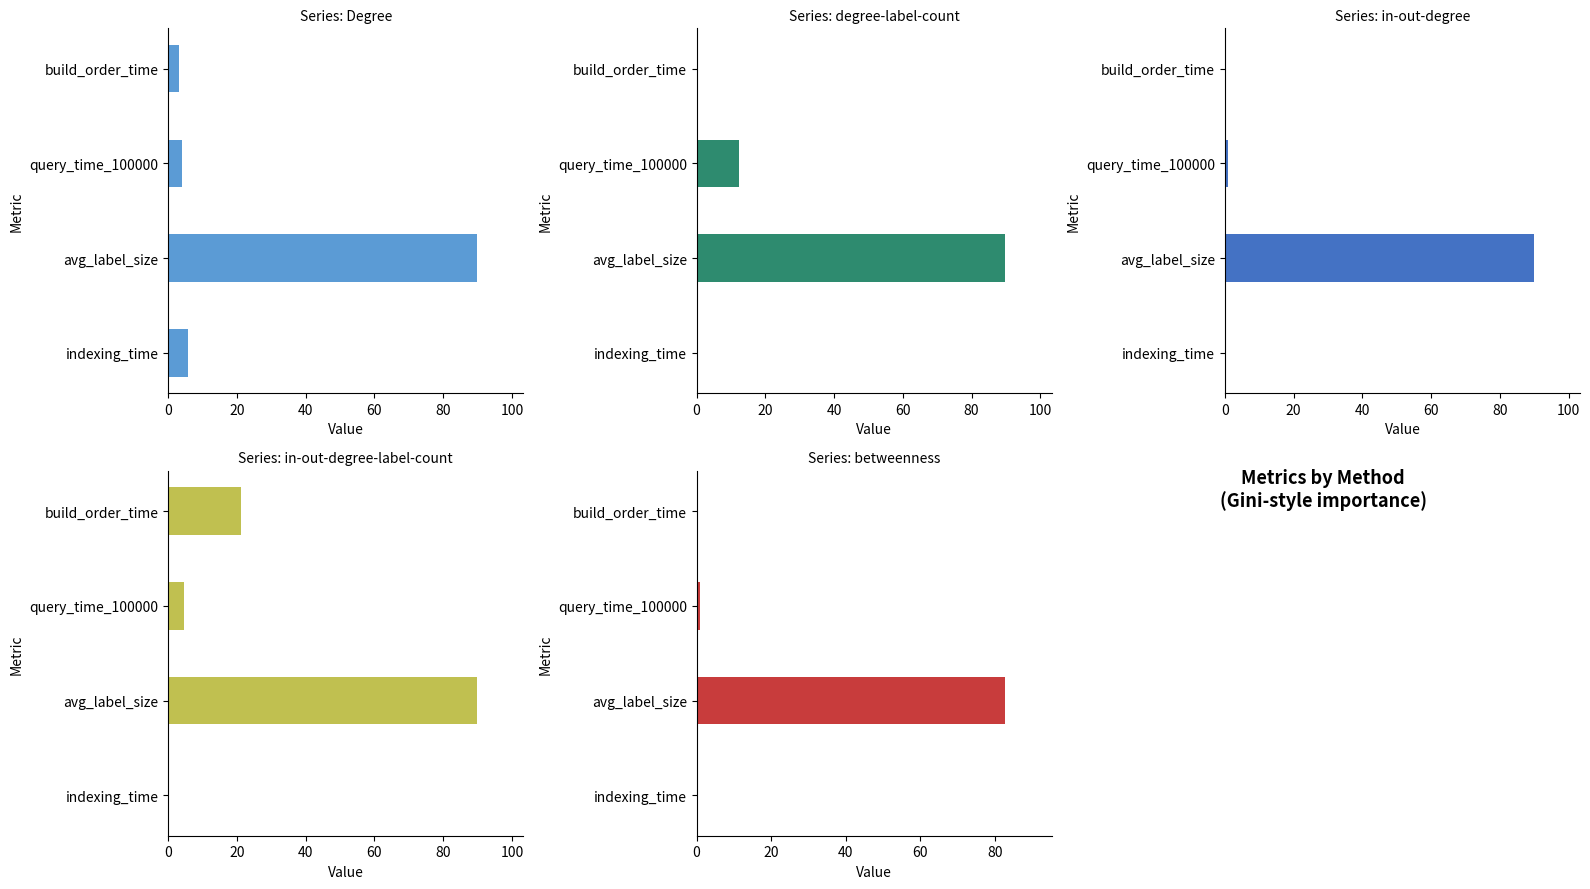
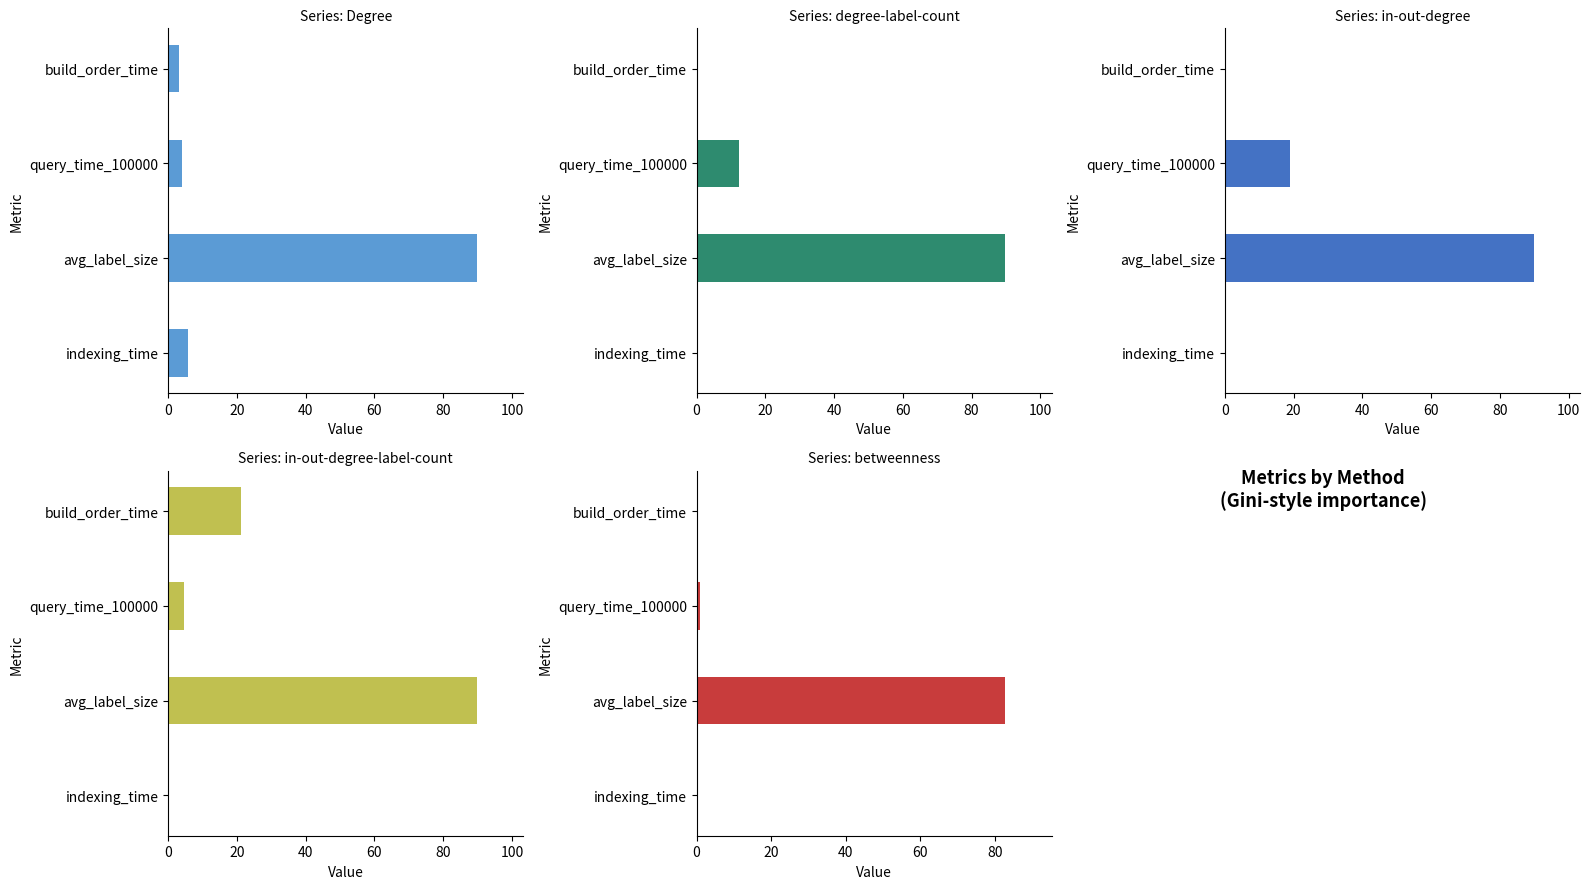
  {
    "Series: Degree": {
      "build_order_time": 3,
      "query_time_100000": 4,
      "avg_label_size": 90,
      "indexing_time": 6
    },
    "Series: degree-label-count": {
      "query_time_100000": 12,
      "avg_label_size": 90
    },
    "Series: in-out-degree": {
-     "query_time_100000": 1,
+     "query_time_100000": 19,
      "avg_label_size": 90
    },
    "Series: in-out-degree-label-count": {
      "build_order_time": 21,
      "query_time_100000": 5,
      "avg_label_size": 90
    },
    "Series: betweenness": {
      "build_order_time": 0,
      "query_time_100000": 1,
      "avg_label_size": 83
    }
  }
